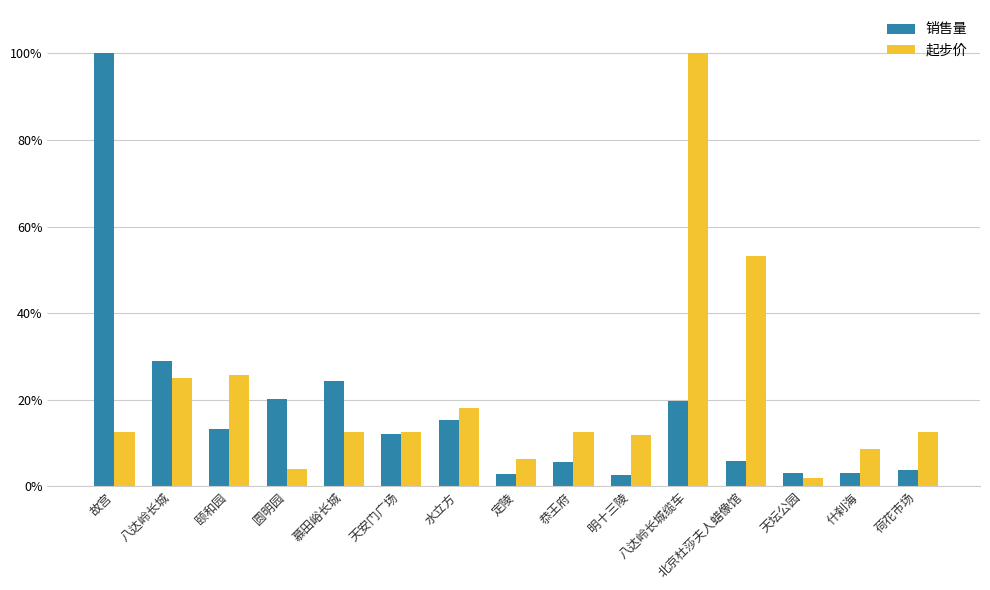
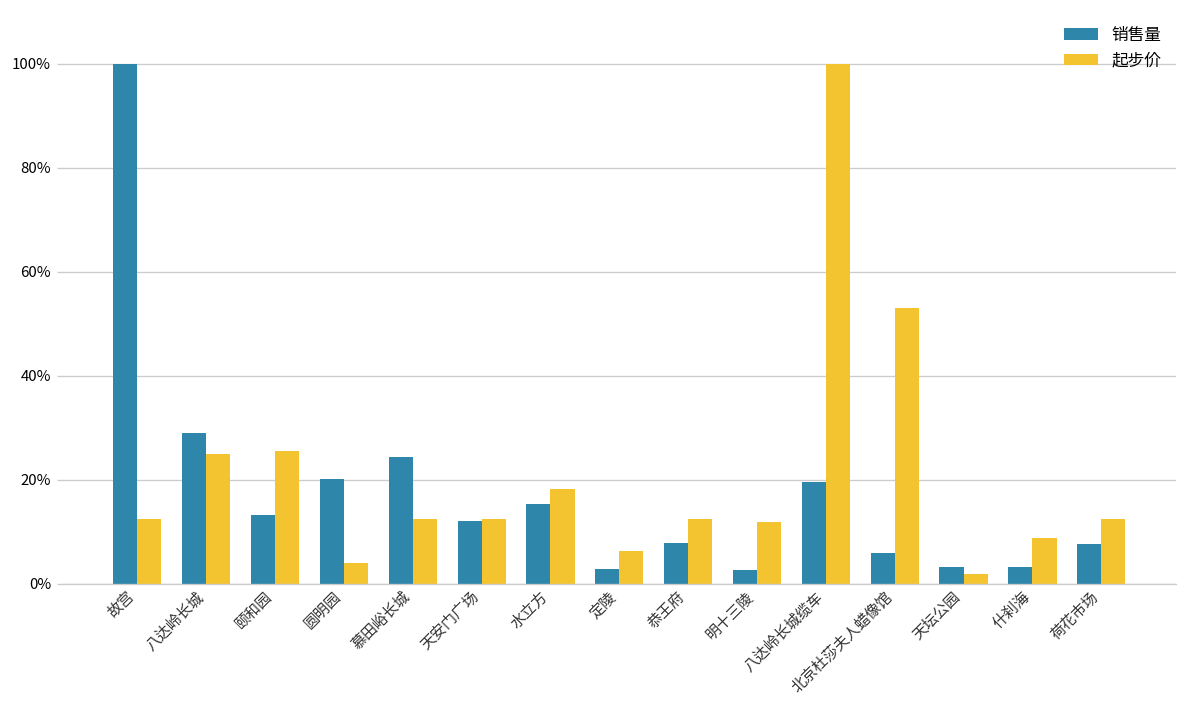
  {
    "销售量": {
      "故宫": "100%",
      "八达岭长城": "29%",
      "颐和园": "13%",
      "圆明园": "20%",
      "慕田峪长城": "24%",
      "天安门广场": "12%",
      "水立方": "15%",
      "定陵": "3%",
-     "恭王府": "6%",
+     "恭王府": "8%",
      "明十三陵": "3%",
      "八达岭长城缆车": "20%",
      "北京杜莎夫人蜡像馆": "6%",
      "天坛公园": "3%",
      "什刹海": "3%",
-     "荷花市场": "4%"
+     "荷花市场": "8%"
    },
    "起步价": {
      "故宫": "13%",
      "八达岭长城": "25%",
      "颐和园": "26%",
      "圆明园": "4%",
      "慕田峪长城": "13%",
      "天安门广场": "13%",
      "水立方": "18%",
      "定陵": "6%",
      "恭王府": "13%",
      "明十三陵": "12%",
      "八达岭长城缆车": "100%",
      "北京杜莎夫人蜡像馆": "53%",
      "天坛公园": "2%",
      "什刹海": "9%",
      "荷花市场": "13%"
    }
  }
